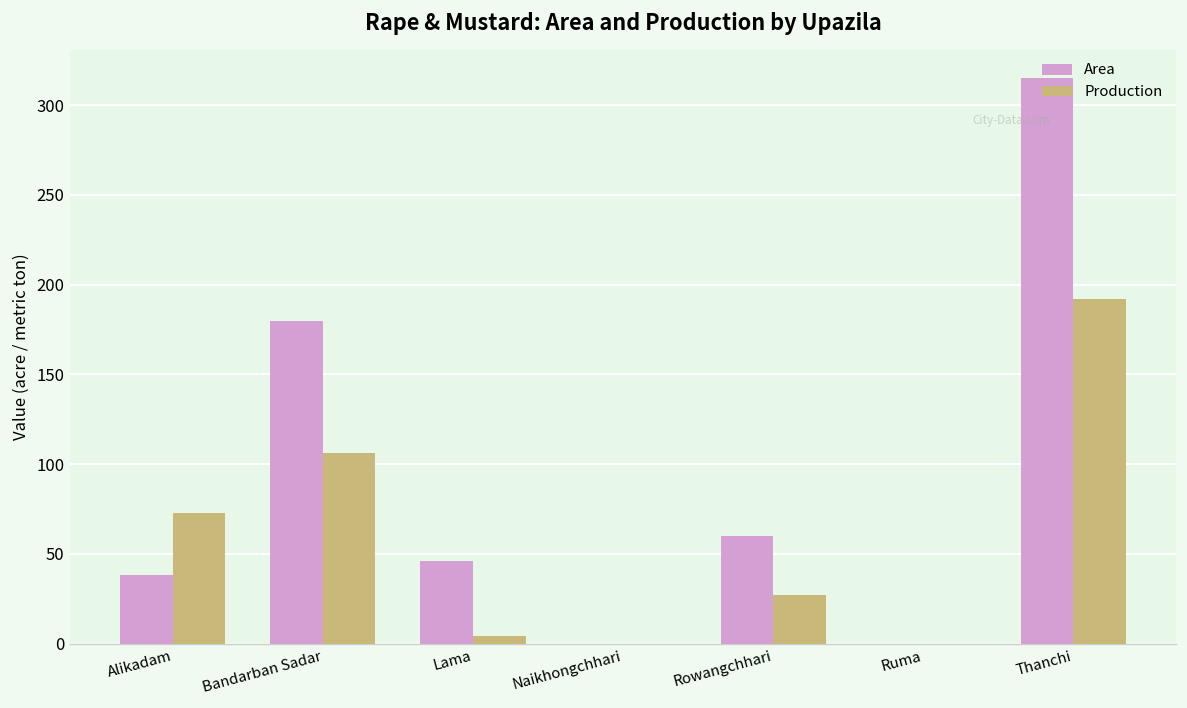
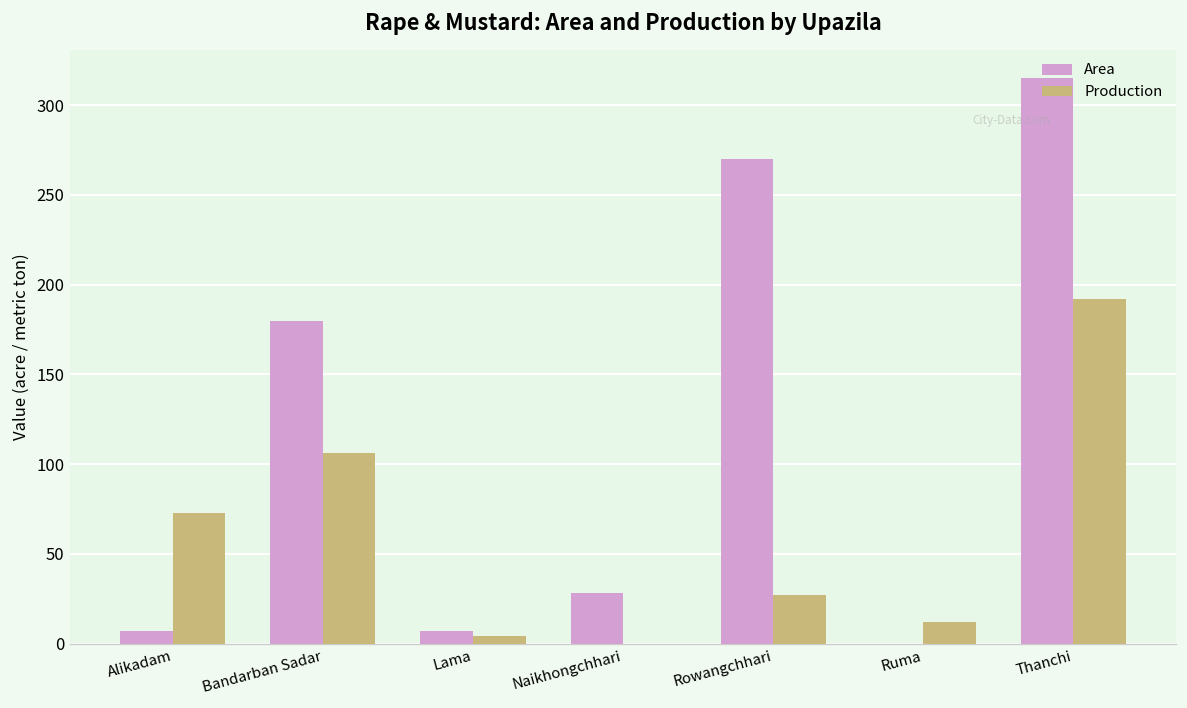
  {
    "Area": {
-     "Alikadam": 38,
+     "Alikadam": 7,
      "Bandarban Sadar": 180,
-     "Lama": 46,
-     "Naikhongchhari": 0,
-     "Rowangchhari": 60,
+     "Lama": 7,
+     "Naikhongchhari": 28,
+     "Rowangchhari": 270,
      "Ruma": 0,
      "Thanchi": 315
    },
    "Production": {
      "Alikadam": 73,
      "Bandarban Sadar": 106,
      "Lama": 4,
      "Naikhongchhari": 0,
      "Rowangchhari": 27,
-     "Ruma": 0,
+     "Ruma": 12,
      "Thanchi": 192
    }
  }
